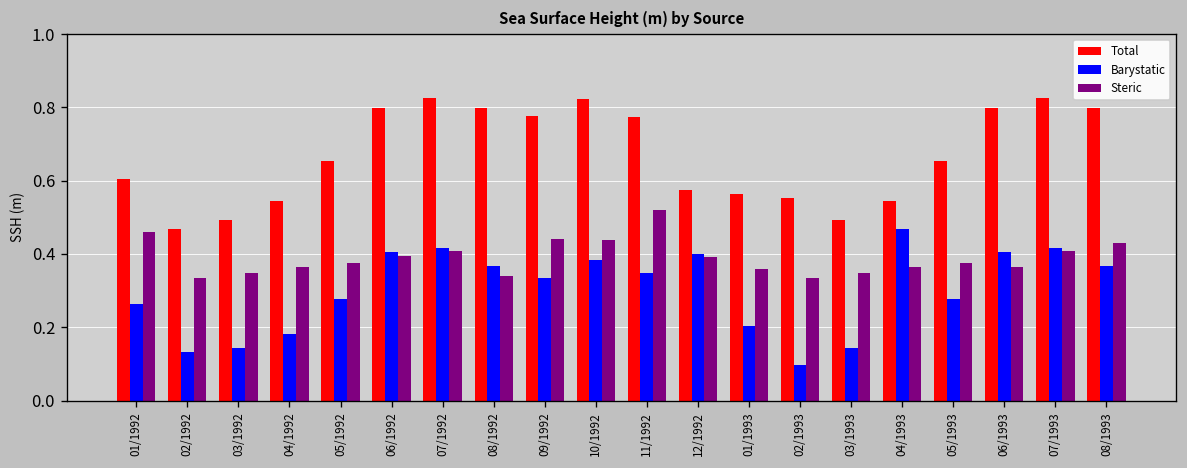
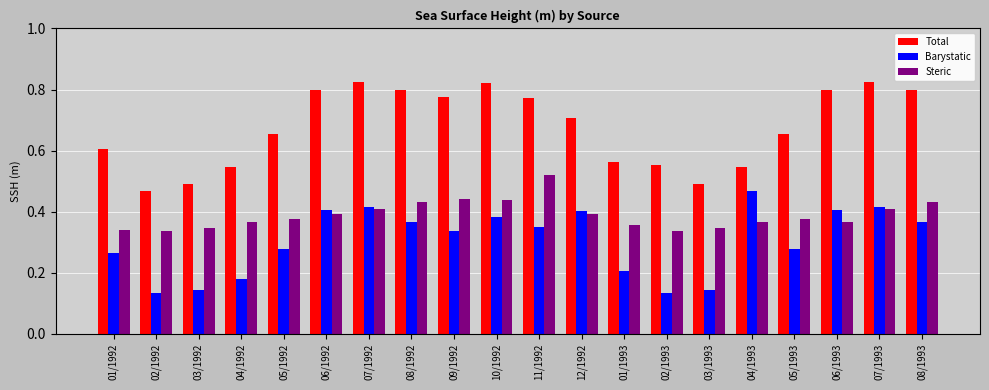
  {
    "Total": {
      "01/1992": 0.61,
      "02/1992": 0.47,
      "03/1992": 0.49,
      "04/1992": 0.54,
      "05/1992": 0.65,
      "06/1992": 0.80,
      "07/1992": 0.83,
      "08/1992": 0.80,
      "09/1992": 0.78,
      "10/1992": 0.82,
      "11/1992": 0.77,
-     "12/1992": 0.57,
+     "12/1992": 0.71,
      "01/1993": 0.56,
      "02/1993": 0.55,
      "03/1993": 0.49,
      "04/1993": 0.54,
      "05/1993": 0.65,
      "06/1993": 0.80,
      "07/1993": 0.83,
      "08/1993": 0.80
    },
    "Barystatic": {
      "01/1992": 0.26,
      "02/1992": 0.13,
      "03/1992": 0.14,
      "04/1992": 0.18,
      "05/1992": 0.28,
      "06/1992": 0.41,
      "07/1992": 0.42,
      "08/1992": 0.37,
      "09/1992": 0.34,
      "10/1992": 0.38,
      "11/1992": 0.35,
      "12/1992": 0.40,
      "01/1993": 0.20,
-     "02/1993": 0.10,
+     "02/1993": 0.13,
      "03/1993": 0.14,
      "04/1993": 0.47,
      "05/1993": 0.28,
      "06/1993": 0.41,
      "07/1993": 0.42,
      "08/1993": 0.37
    },
    "Steric": {
-     "01/1992": 0.46,
+     "01/1992": 0.34,
      "02/1992": 0.34,
      "03/1992": 0.35,
      "04/1992": 0.36,
      "05/1992": 0.38,
      "06/1992": 0.39,
      "07/1992": 0.41,
-     "08/1992": 0.34,
+     "08/1992": 0.43,
      "09/1992": 0.44,
      "10/1992": 0.44,
      "11/1992": 0.52,
      "12/1992": 0.39,
      "01/1993": 0.36,
      "02/1993": 0.34,
      "03/1993": 0.35,
      "04/1993": 0.36,
      "05/1993": 0.38,
      "06/1993": 0.36,
      "07/1993": 0.41,
      "08/1993": 0.43
    }
  }
